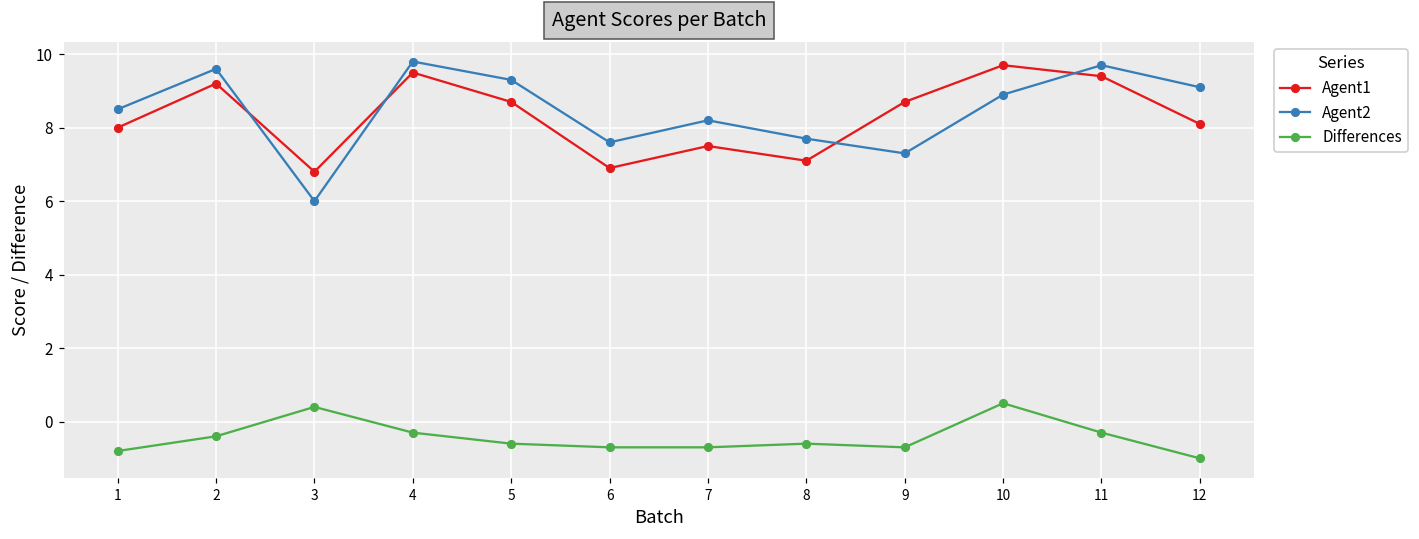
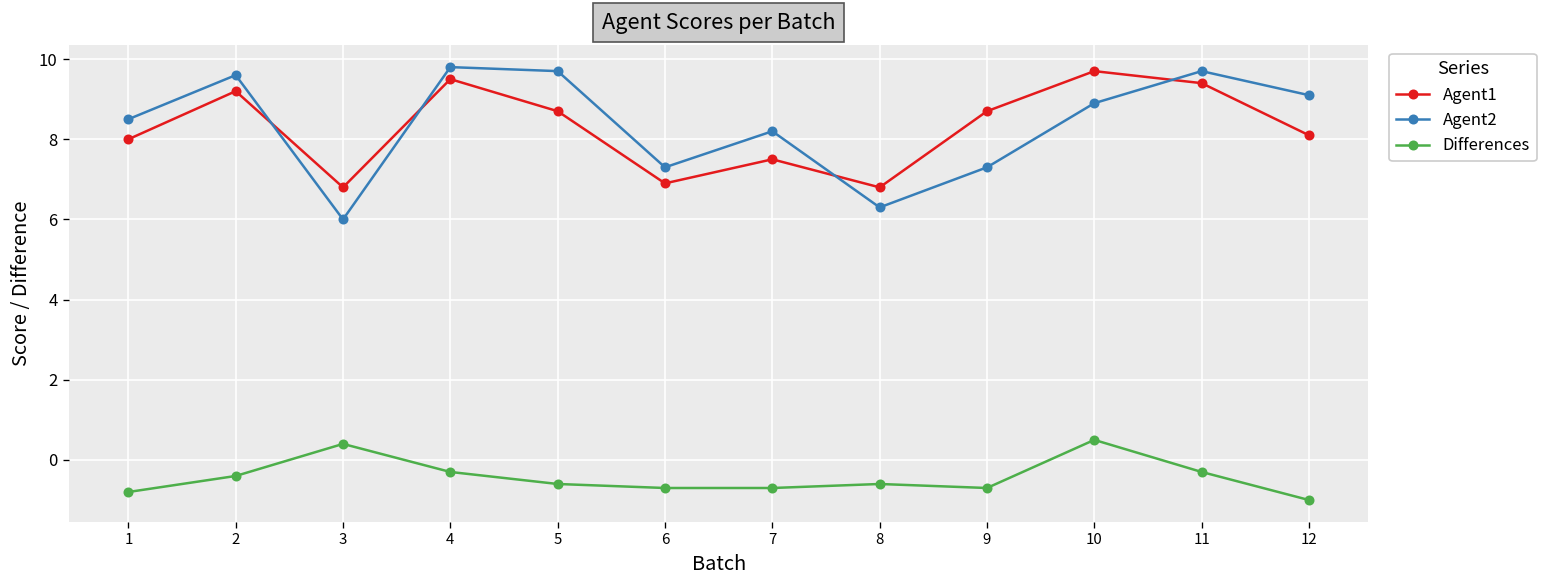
  {
    "Agent1": {
      "1": 8.0,
      "2": 9.2,
      "3": 6.8,
      "4": 9.5,
      "5": 8.7,
      "6": 6.9,
      "7": 7.5,
-     "8": 7.1,
+     "8": 6.8,
      "9": 8.7,
      "10": 9.7,
      "11": 9.4,
      "12": 8.1
    },
    "Agent2": {
      "1": 8.5,
      "2": 9.6,
      "3": 6.0,
      "4": 9.8,
-     "5": 9.3,
-     "6": 7.6,
+     "5": 9.7,
+     "6": 7.3,
      "7": 8.2,
-     "8": 7.7,
+     "8": 6.3,
      "9": 7.3,
      "10": 8.9,
      "11": 9.7,
      "12": 9.1
    },
    "Differences": {
      "1": -0.8,
      "2": -0.4,
      "3": 0.4,
      "4": -0.3,
      "5": -0.6,
      "6": -0.7,
      "7": -0.7,
      "8": -0.6,
      "9": -0.7,
      "10": 0.5,
      "11": -0.3,
      "12": -1.0
    }
  }
